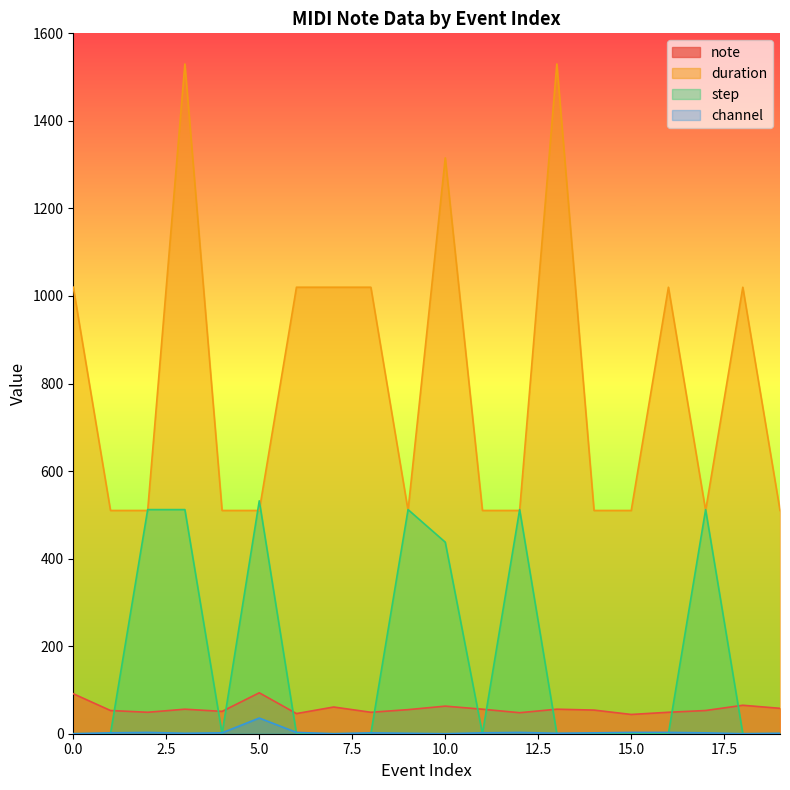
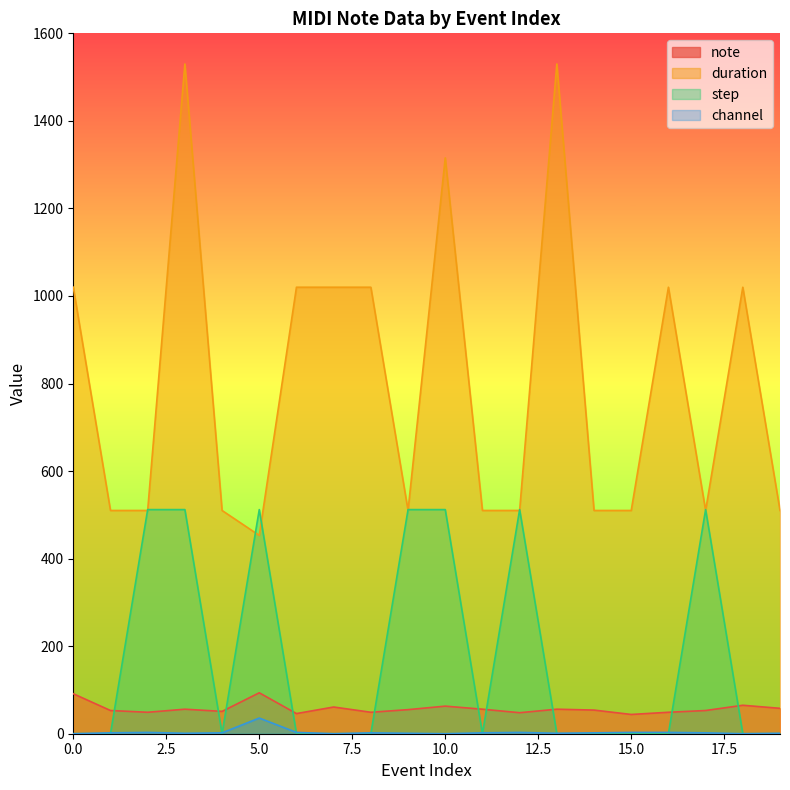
  {
    "note": {
      "0.0": 90,
      "5.0": 90,
      "10.0": 60,
      "15.0": 40
    },
    "duration": {
      "0.0": 1020,
-     "5.0": 510,
+     "5.0": 450,
      "10.0": 1320,
      "15.0": 510
    },
    "step": {
-     "5.0": 530,
-     "10.0": 440
+     "5.0": 510,
+     "10.0": 510
    },
    "channel": {
      "5.0": 40,
      "10.0": 0
    }
  }
